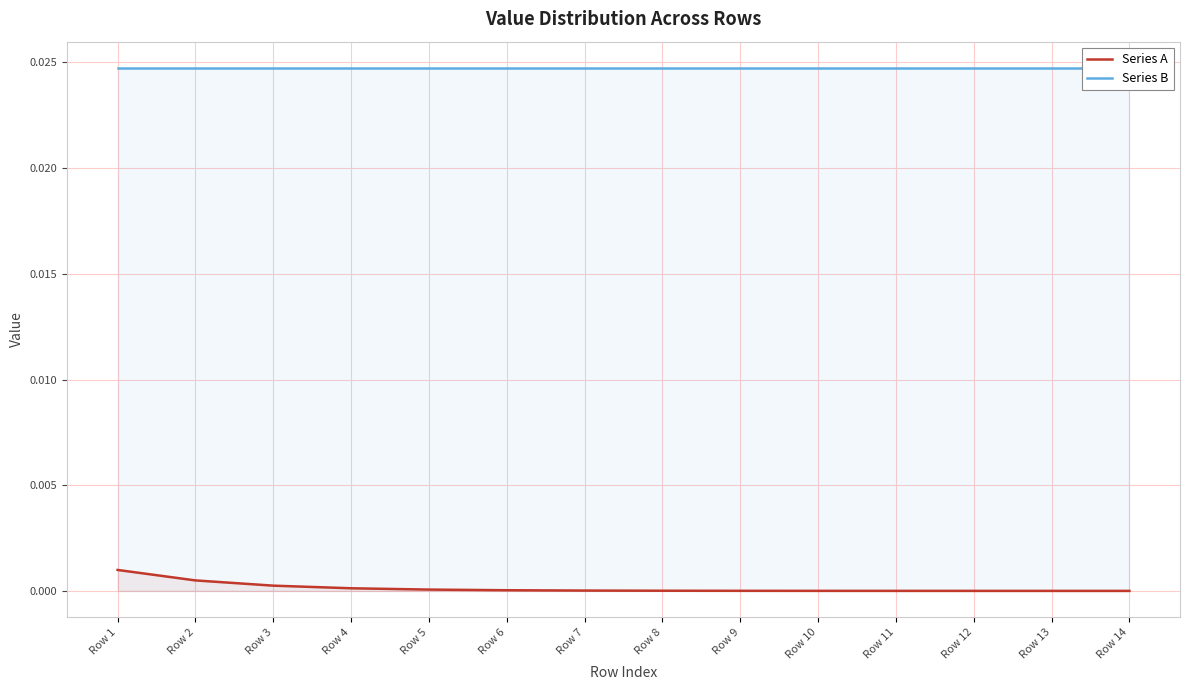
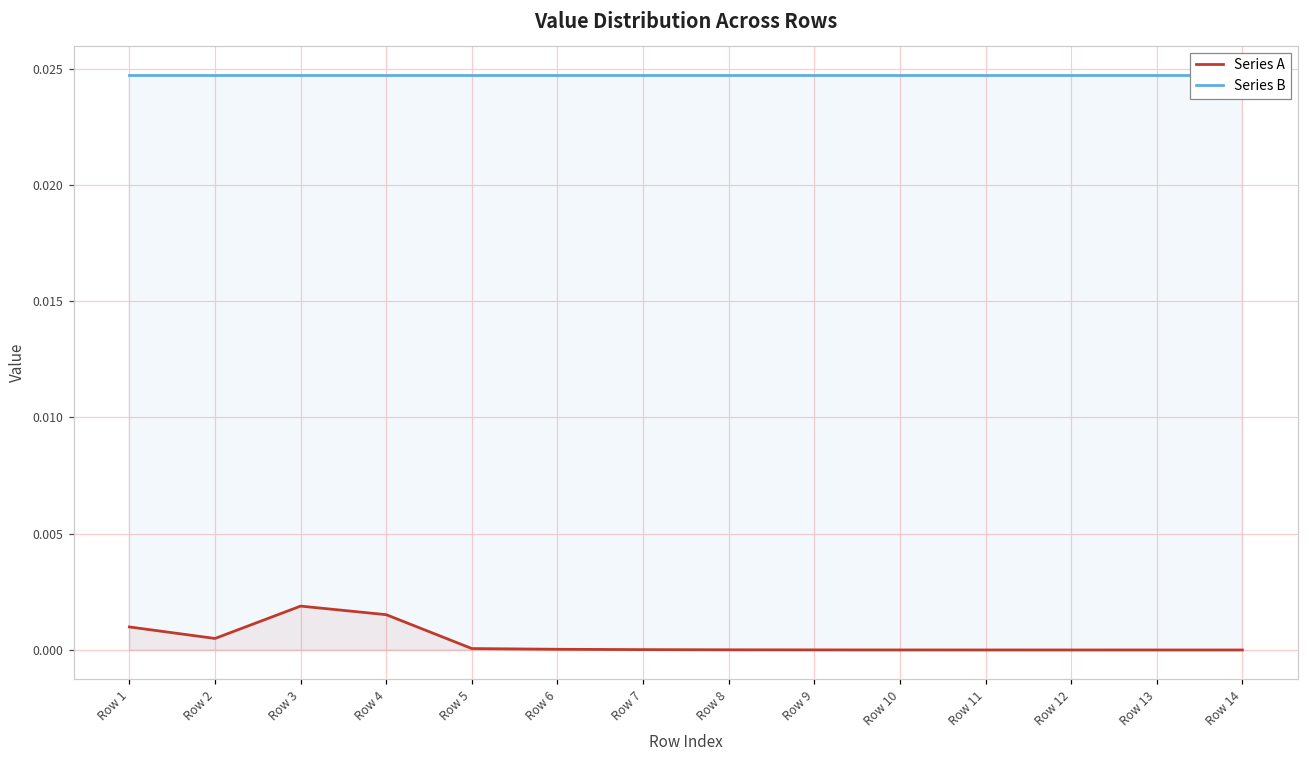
  {
    "Series A": {
      "Row 1": 0.0010,
      "Row 2": 0.0005,
-     "Row 3": 0.0002,
-     "Row 4": 0.0001,
+     "Row 3": 0.0019,
+     "Row 4": 0.0015,
      "Row 5": 0.0001,
      "Row 6": 0.0000,
      "Row 7": 0.0000,
      "Row 8": 0.0000,
      "Row 9": 0.0000,
      "Row 10": 0.0000,
      "Row 11": 0.0000,
      "Row 12": 0.0000,
      "Row 13": 0.0000,
      "Row 14": 0.0000
    },
    "Series B": {
      "Row 1": 0.0247,
      "Row 2": 0.0247,
      "Row 3": 0.0247,
      "Row 4": 0.0247,
      "Row 5": 0.0247,
      "Row 6": 0.0247,
      "Row 7": 0.0247,
      "Row 8": 0.0247,
      "Row 9": 0.0247,
      "Row 10": 0.0247,
      "Row 11": 0.0247,
      "Row 12": 0.0247,
      "Row 13": 0.0247
    }
  }
